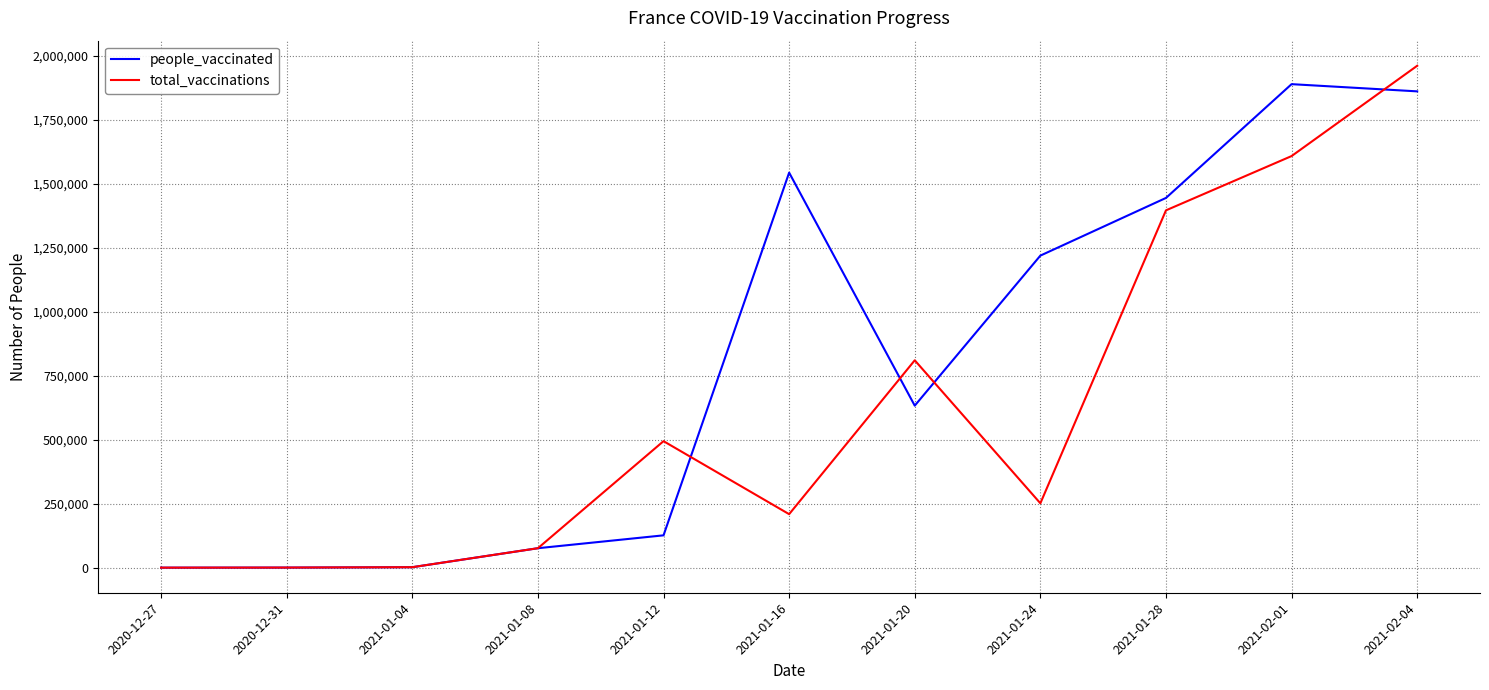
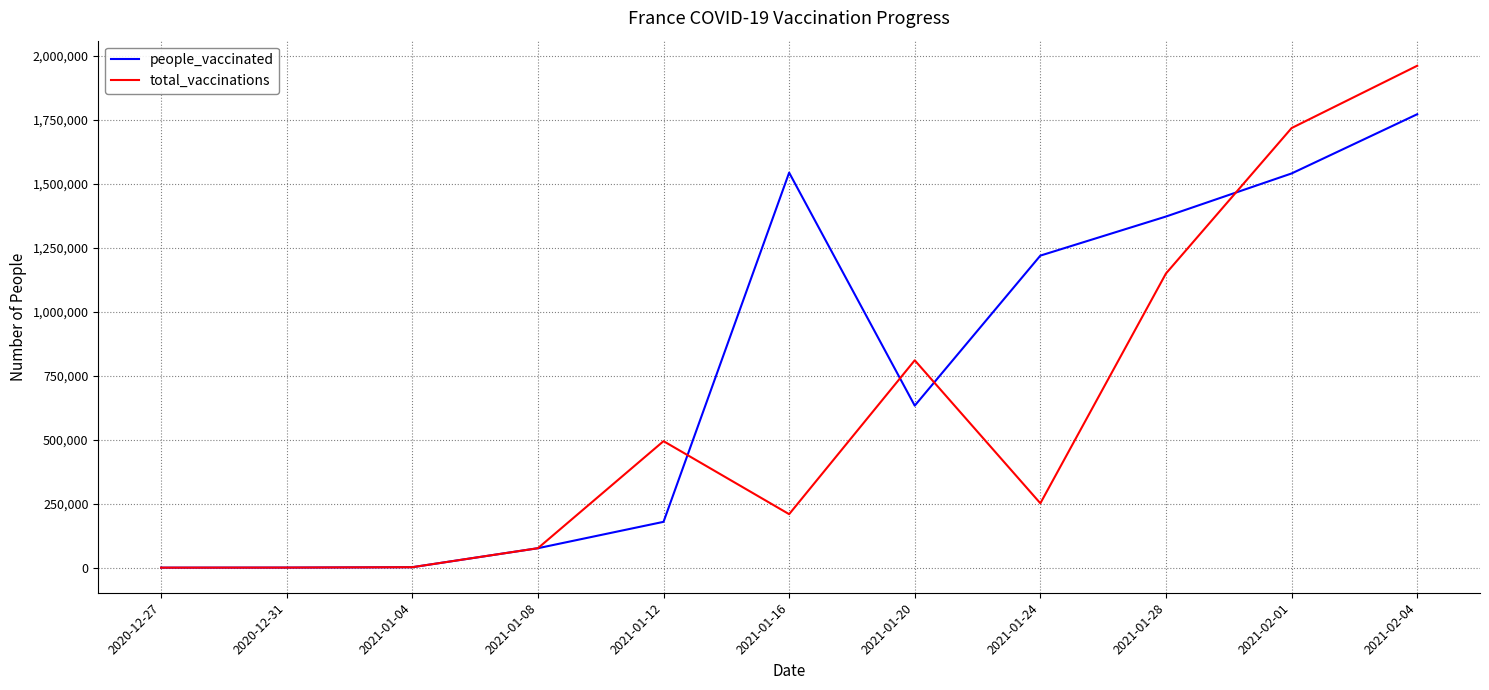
  {
    "people_vaccinated": {
-     "2021-01-12": "130,000",
+     "2021-01-12": "180,000",
      "2021-01-16": "1,540,000",
      "2021-01-20": "630,000",
      "2021-01-24": "1,220,000",
-     "2021-01-28": "1,450,000",
-     "2021-02-01": "1,890,000",
-     "2021-02-04": "1,860,000"
+     "2021-01-28": "1,370,000",
+     "2021-02-01": "1,540,000",
+     "2021-02-04": "1,770,000"
    },
    "total_vaccinations": {
      "2021-01-12": "490,000",
      "2021-01-16": "210,000",
      "2021-01-20": "810,000",
      "2021-01-24": "250,000",
-     "2021-01-28": "1,400,000",
-     "2021-02-01": "1,610,000",
+     "2021-01-28": "1,150,000",
+     "2021-02-01": "1,720,000",
      "2021-02-04": "1,960,000"
    }
  }
